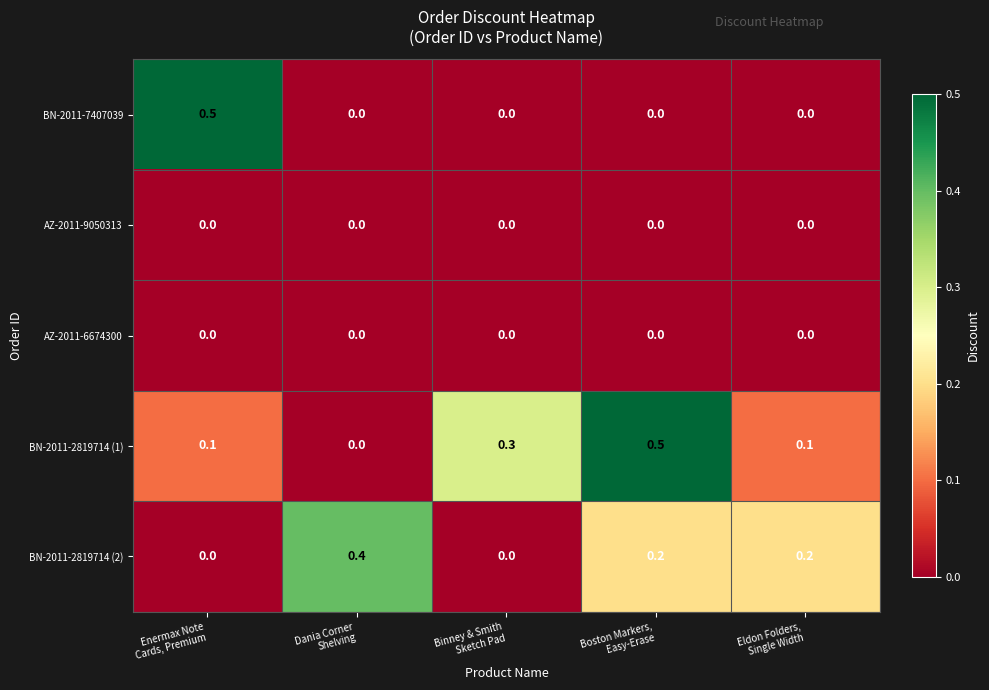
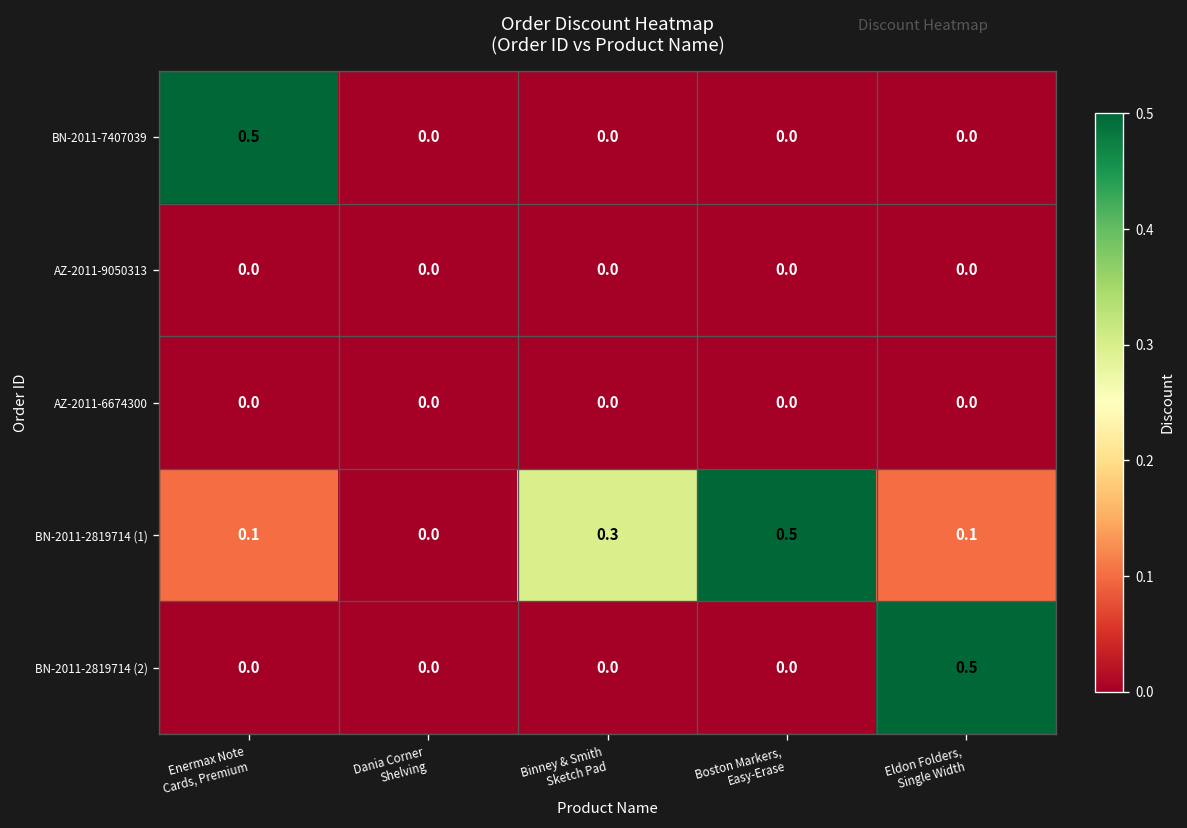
  {
    "BN-2011-7407039": {
      "Enermax Note Cards, Premium": 0.5,
      "Dania Corner Shelving": 0.0,
      "Binney & Smith Sketch Pad": 0.0,
      "Boston Markers, Easy-Erase": 0.0,
      "Eldon Folders, Single Width": 0.0
    },
    "AZ-2011-9050313": {
      "Enermax Note Cards, Premium": 0.0,
      "Dania Corner Shelving": 0.0,
      "Binney & Smith Sketch Pad": 0.0,
      "Boston Markers, Easy-Erase": 0.0,
      "Eldon Folders, Single Width": 0.0
    },
    "AZ-2011-6674300": {
      "Enermax Note Cards, Premium": 0.0,
      "Dania Corner Shelving": 0.0,
      "Binney & Smith Sketch Pad": 0.0,
      "Boston Markers, Easy-Erase": 0.0,
      "Eldon Folders, Single Width": 0.0
    },
    "BN-2011-2819714 (1)": {
      "Enermax Note Cards, Premium": 0.1,
      "Dania Corner Shelving": 0.0,
      "Binney & Smith Sketch Pad": 0.3,
      "Boston Markers, Easy-Erase": 0.5,
      "Eldon Folders, Single Width": 0.1
    },
    "BN-2011-2819714 (2)": {
      "Enermax Note Cards, Premium": 0.0,
-     "Dania Corner Shelving": 0.4,
+     "Dania Corner Shelving": 0.0,
      "Binney & Smith Sketch Pad": 0.0,
-     "Boston Markers, Easy-Erase": 0.2,
-     "Eldon Folders, Single Width": 0.2
+     "Boston Markers, Easy-Erase": 0.0,
+     "Eldon Folders, Single Width": 0.5
    }
  }
